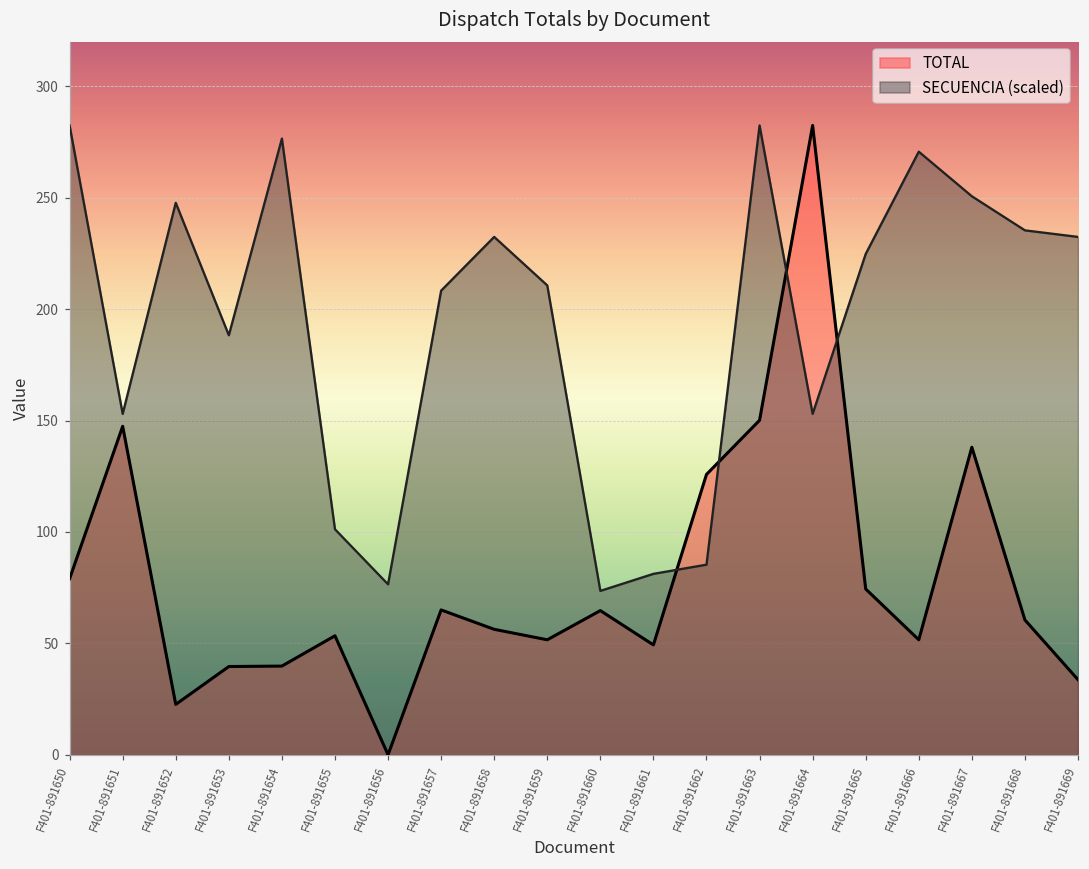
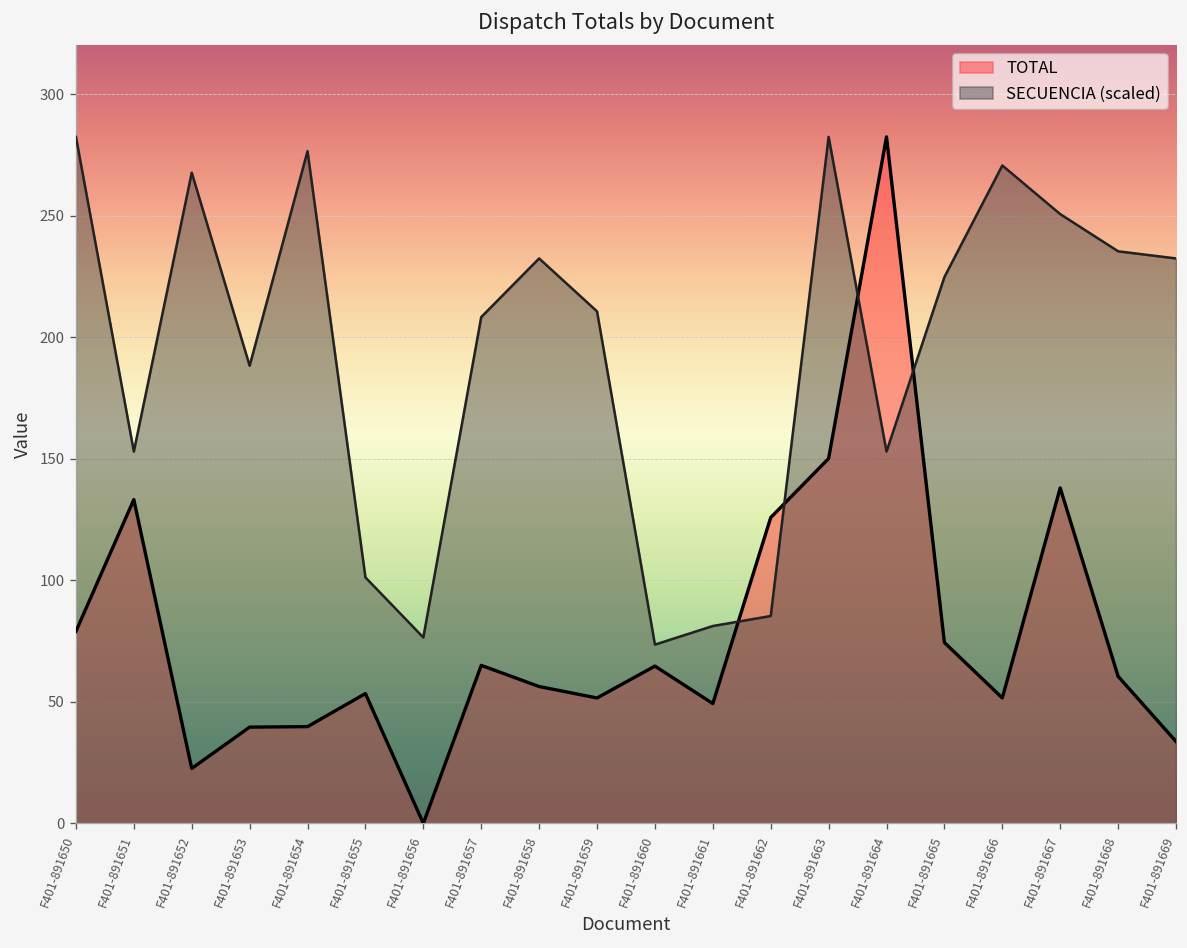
  {
    "TOTAL": {
      "F401-891650": 79,
-     "F401-891651": 147,
+     "F401-891651": 133,
      "F401-891652": 23,
      "F401-891653": 40,
      "F401-891654": 40,
      "F401-891655": 53,
      "F401-891656": 0,
      "F401-891657": 65,
      "F401-891658": 56,
      "F401-891659": 52,
      "F401-891660": 65,
      "F401-891661": 49,
      "F401-891662": 126,
      "F401-891663": 150,
      "F401-891664": 282,
      "F401-891665": 74,
      "F401-891666": 52,
      "F401-891667": 138,
      "F401-891668": 61,
      "F401-891669": 34
    },
    "SECUENCIA (scaled)": {
      "F401-891650": 282,
      "F401-891651": 153,
-     "F401-891652": 248,
+     "F401-891652": 268,
      "F401-891653": 188,
      "F401-891654": 277,
      "F401-891655": 101,
      "F401-891656": 76,
      "F401-891657": 208,
      "F401-891658": 232,
      "F401-891659": 211,
      "F401-891660": 74,
      "F401-891661": 81,
      "F401-891662": 85,
      "F401-891663": 282,
      "F401-891664": 153,
      "F401-891665": 225,
      "F401-891666": 271,
      "F401-891667": 251,
      "F401-891668": 235,
      "F401-891669": 232
    }
  }
